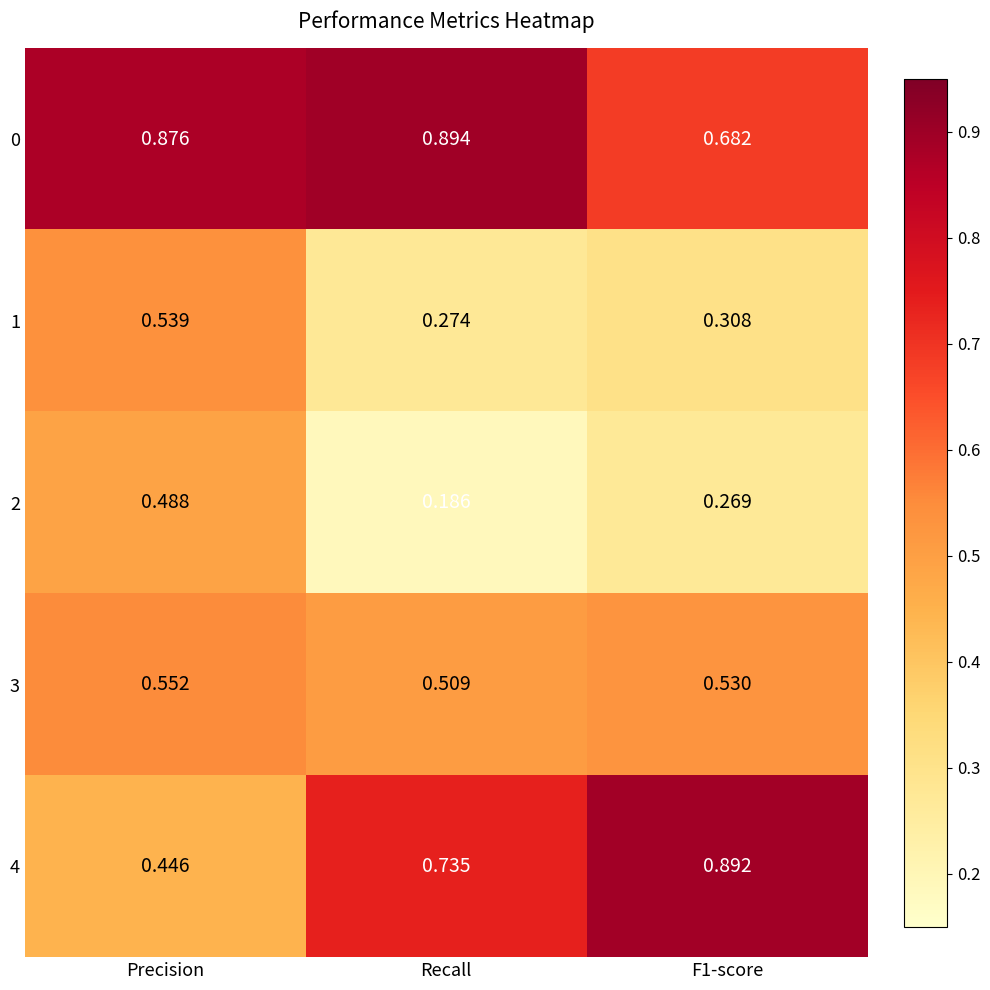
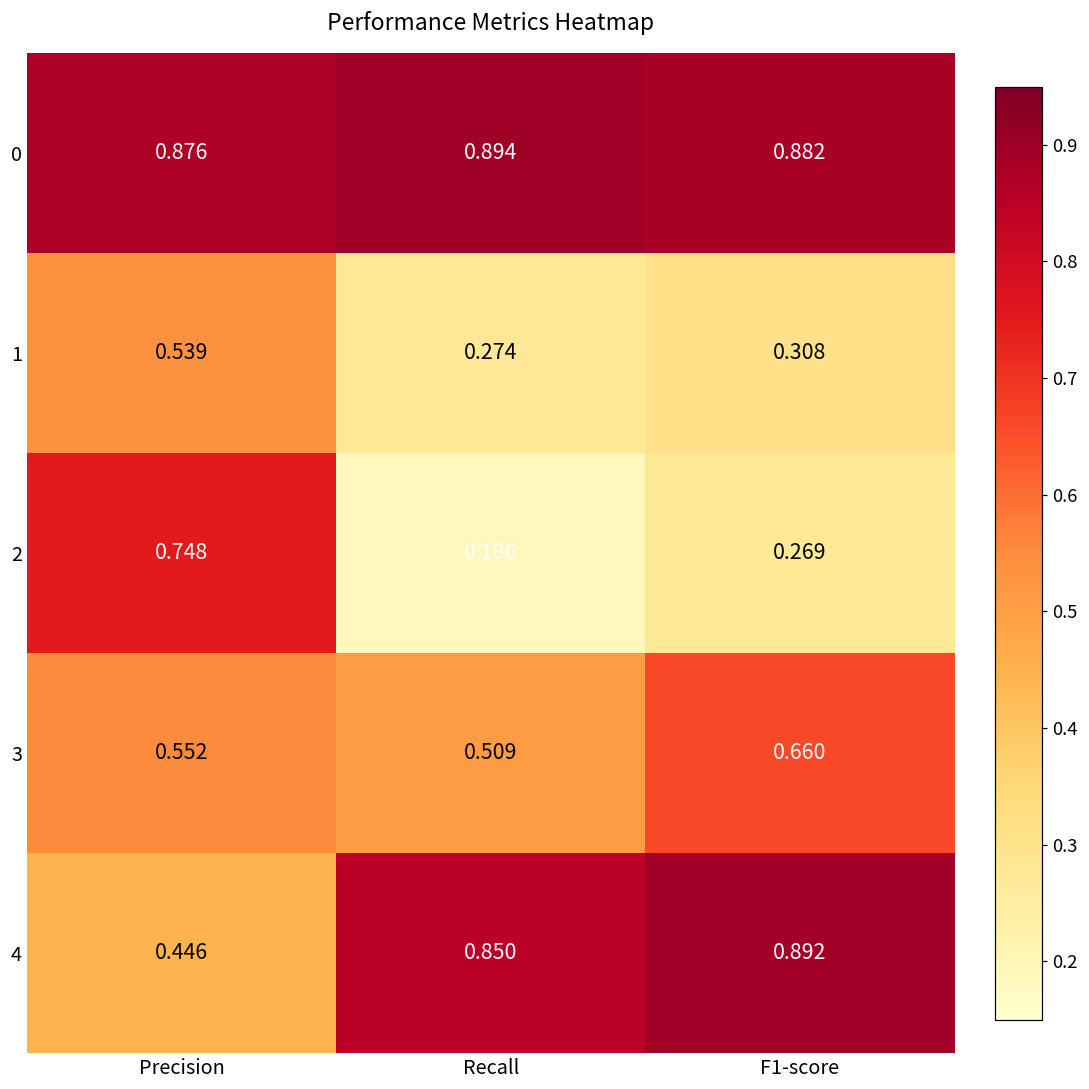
  {
    "0": {
      "Precision": 0.876,
      "Recall": 0.894,
-     "F1-score": 0.682
+     "F1-score": 0.882
    },
    "1": {
      "Precision": 0.539,
      "Recall": 0.274,
      "F1-score": 0.308
    },
    "2": {
-     "Precision": 0.488,
+     "Precision": 0.748,
      "Recall": 0.186,
      "F1-score": 0.269
    },
    "3": {
      "Precision": 0.552,
      "Recall": 0.509,
-     "F1-score": 0.530
+     "F1-score": 0.660
    },
    "4": {
      "Precision": 0.446,
-     "Recall": 0.735,
+     "Recall": 0.850,
      "F1-score": 0.892
    }
  }
